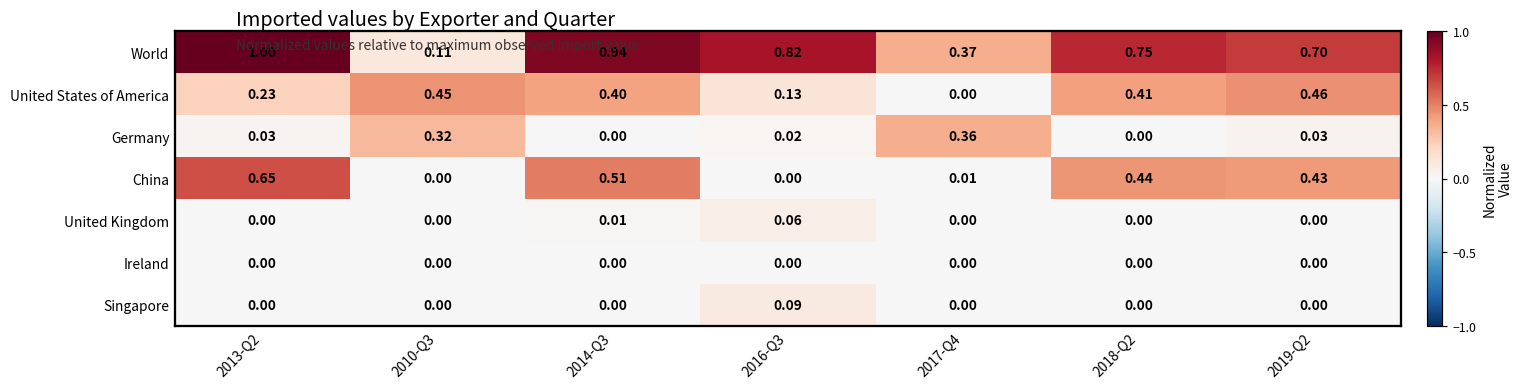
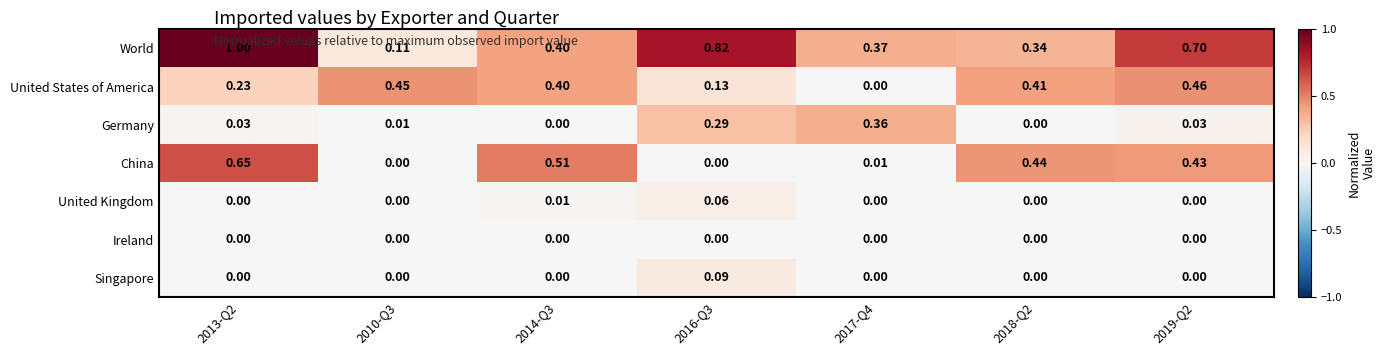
  {
    "World": {
      "2013-Q2": 1.00,
      "2010-Q3": 0.11,
-     "2014-Q3": 0.94,
+     "2014-Q3": 0.40,
      "2016-Q3": 0.82,
      "2017-Q4": 0.37,
-     "2018-Q2": 0.75,
+     "2018-Q2": 0.34,
      "2019-Q2": 0.70
    },
    "United States of America": {
      "2013-Q2": 0.23,
      "2010-Q3": 0.45,
      "2014-Q3": 0.40,
      "2016-Q3": 0.13,
      "2017-Q4": 0.00,
      "2018-Q2": 0.41,
      "2019-Q2": 0.46
    },
    "Germany": {
      "2013-Q2": 0.03,
-     "2010-Q3": 0.32,
+     "2010-Q3": 0.01,
      "2014-Q3": 0.00,
-     "2016-Q3": 0.02,
+     "2016-Q3": 0.29,
      "2017-Q4": 0.36,
      "2018-Q2": 0.00,
      "2019-Q2": 0.03
    },
    "China": {
      "2013-Q2": 0.65,
      "2010-Q3": 0.00,
      "2014-Q3": 0.51,
      "2016-Q3": 0.00,
      "2017-Q4": 0.01,
      "2018-Q2": 0.44,
      "2019-Q2": 0.43
    },
    "United Kingdom": {
      "2013-Q2": 0.00,
      "2010-Q3": 0.00,
      "2014-Q3": 0.01,
      "2016-Q3": 0.06,
      "2017-Q4": 0.00,
      "2018-Q2": 0.00,
      "2019-Q2": 0.00
    },
    "Ireland": {
      "2013-Q2": 0.00,
      "2010-Q3": 0.00,
      "2014-Q3": 0.00,
      "2016-Q3": 0.00,
      "2017-Q4": 0.00,
      "2018-Q2": 0.00,
      "2019-Q2": 0.00
    },
    "Singapore": {
      "2013-Q2": 0.00,
      "2010-Q3": 0.00,
      "2014-Q3": 0.00,
      "2016-Q3": 0.09,
      "2017-Q4": 0.00,
      "2018-Q2": 0.00,
      "2019-Q2": 0.00
    }
  }
